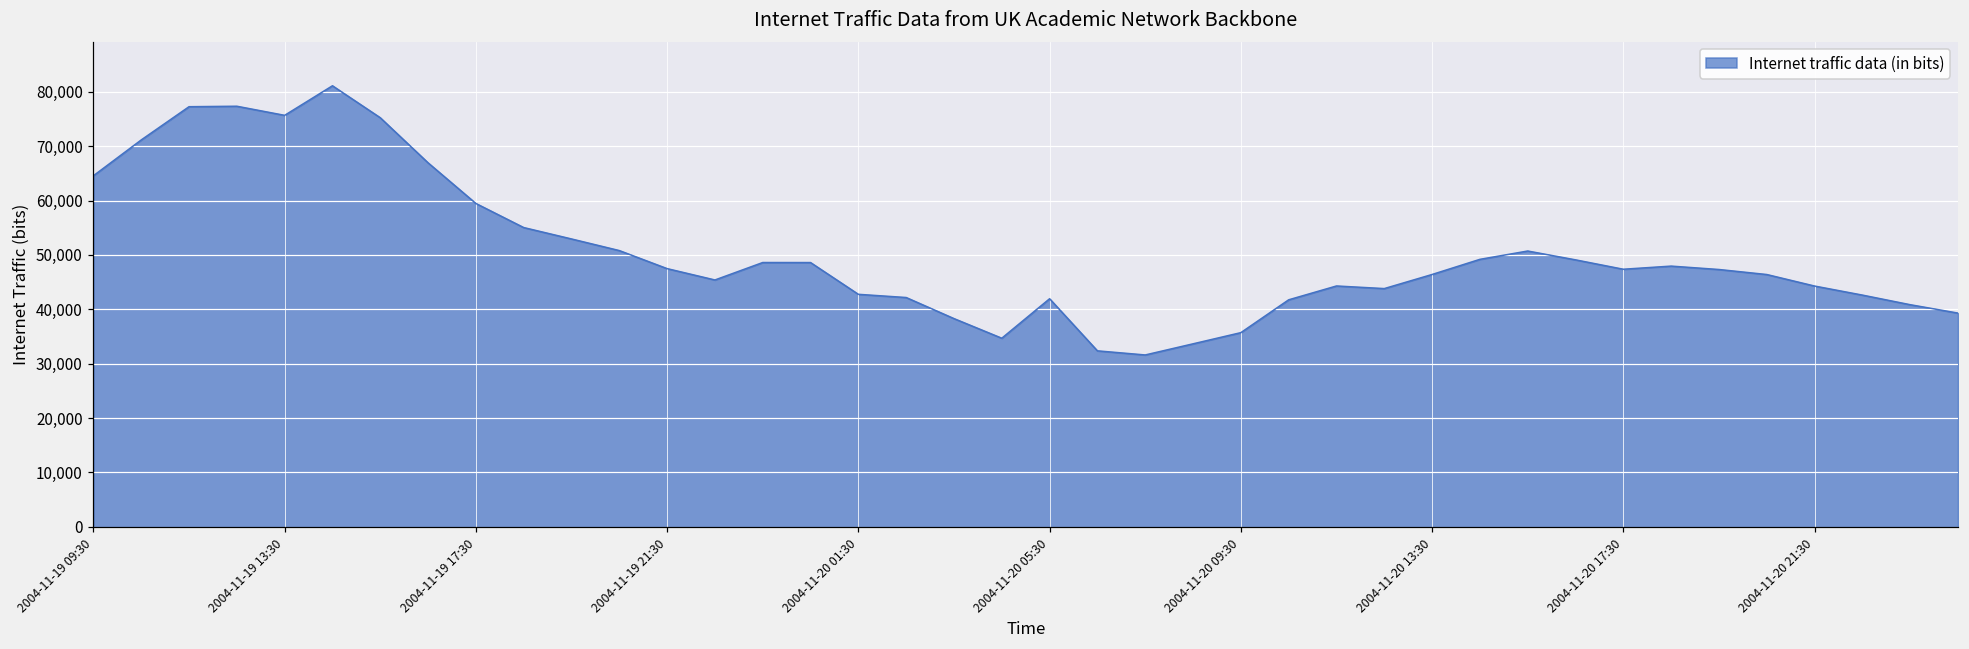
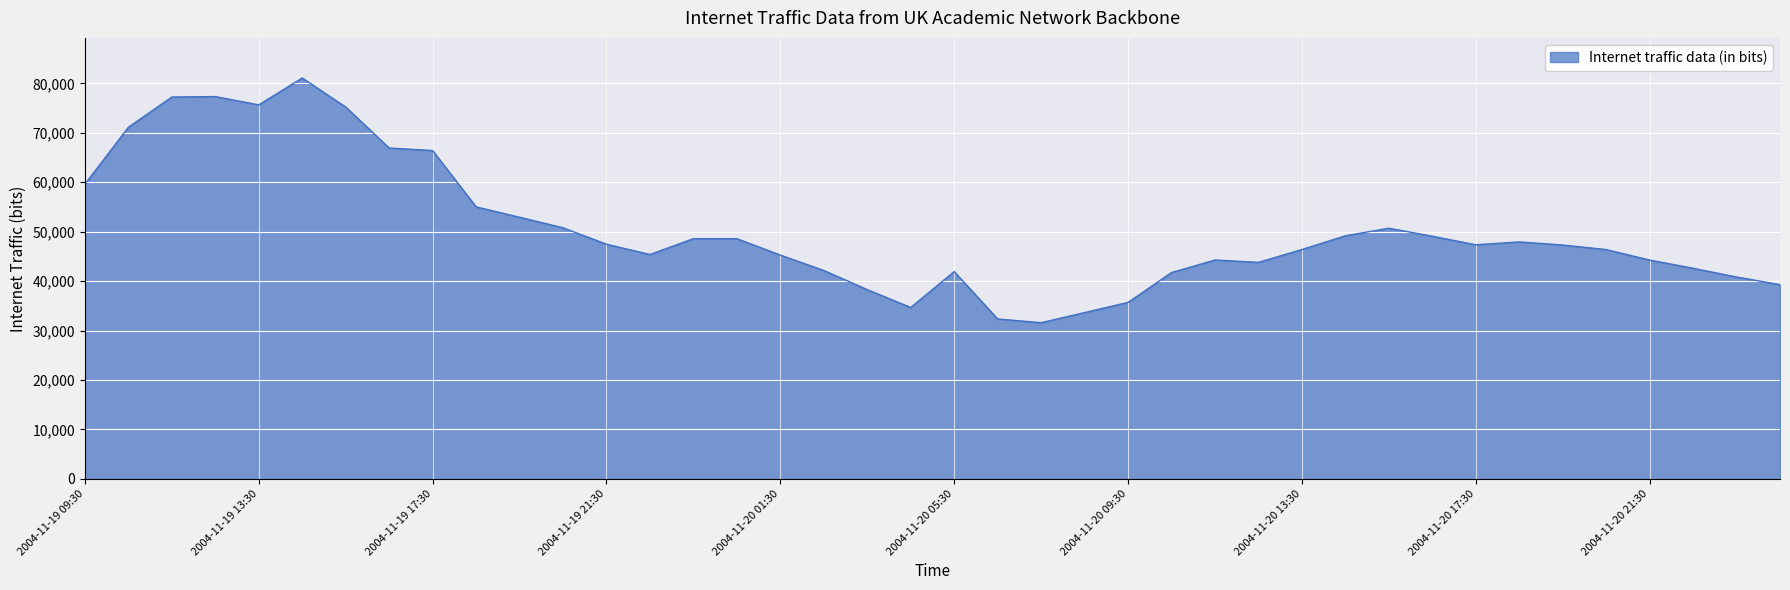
  {
-   "2004-11-19 09:30": "65,000",
+   "2004-11-19 09:30": "60,000",
    "2004-11-19 13:30": "76,000",
-   "2004-11-19 17:30": "59,000",
+   "2004-11-19 17:30": "66,000",
    "2004-11-19 21:30": "47,000",
-   "2004-11-20 01:30": "43,000",
+   "2004-11-20 01:30": "45,000",
    "2004-11-20 05:30": "42,000",
    "2004-11-20 09:30": "36,000",
    "2004-11-20 13:30": "46,000",
    "2004-11-20 17:30": "47,000",
    "2004-11-20 21:30": "44,000"
  }
